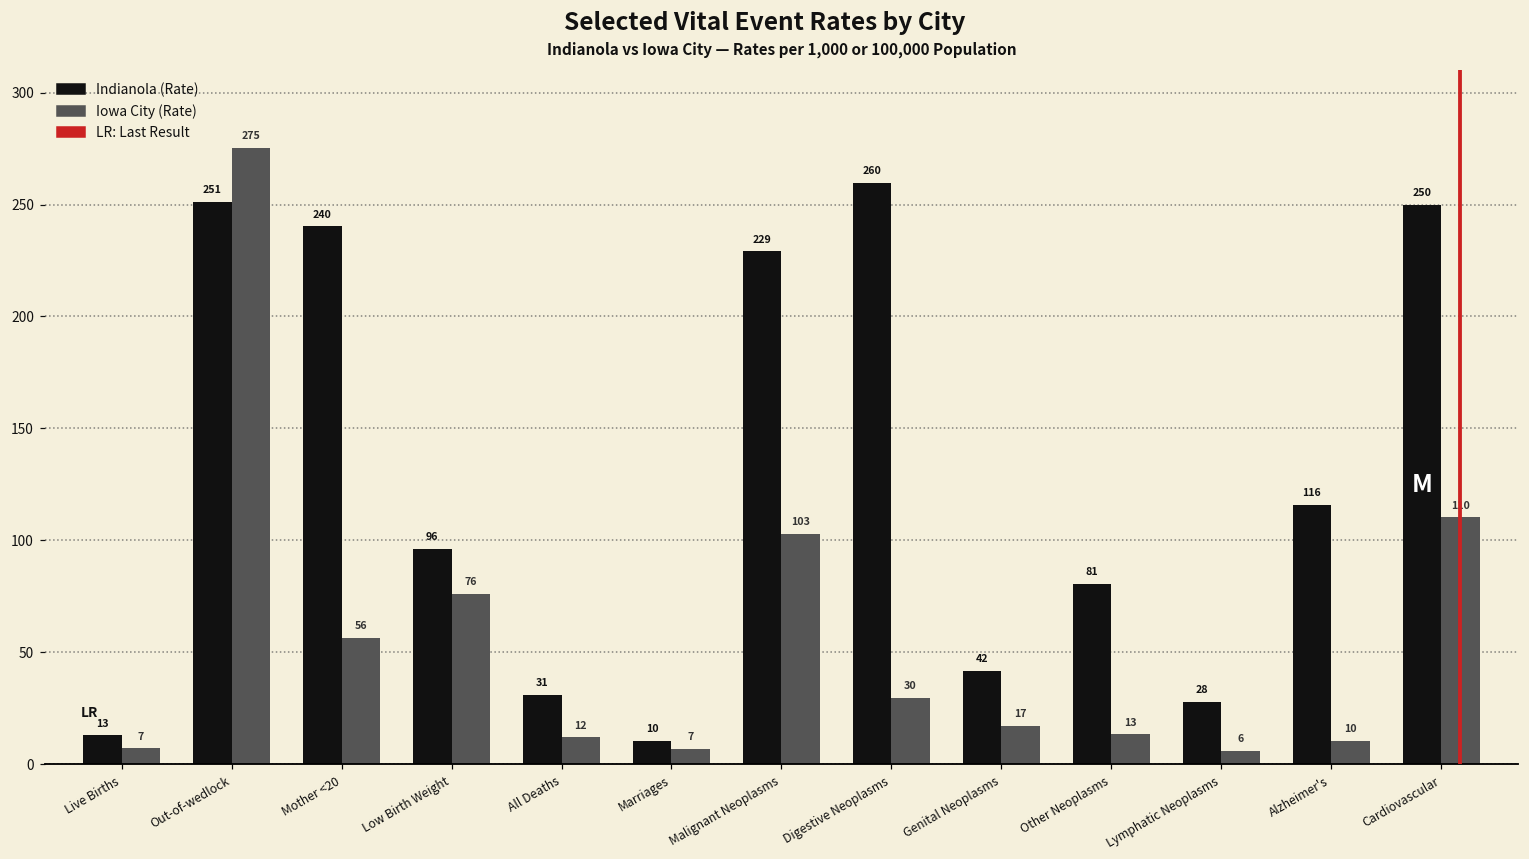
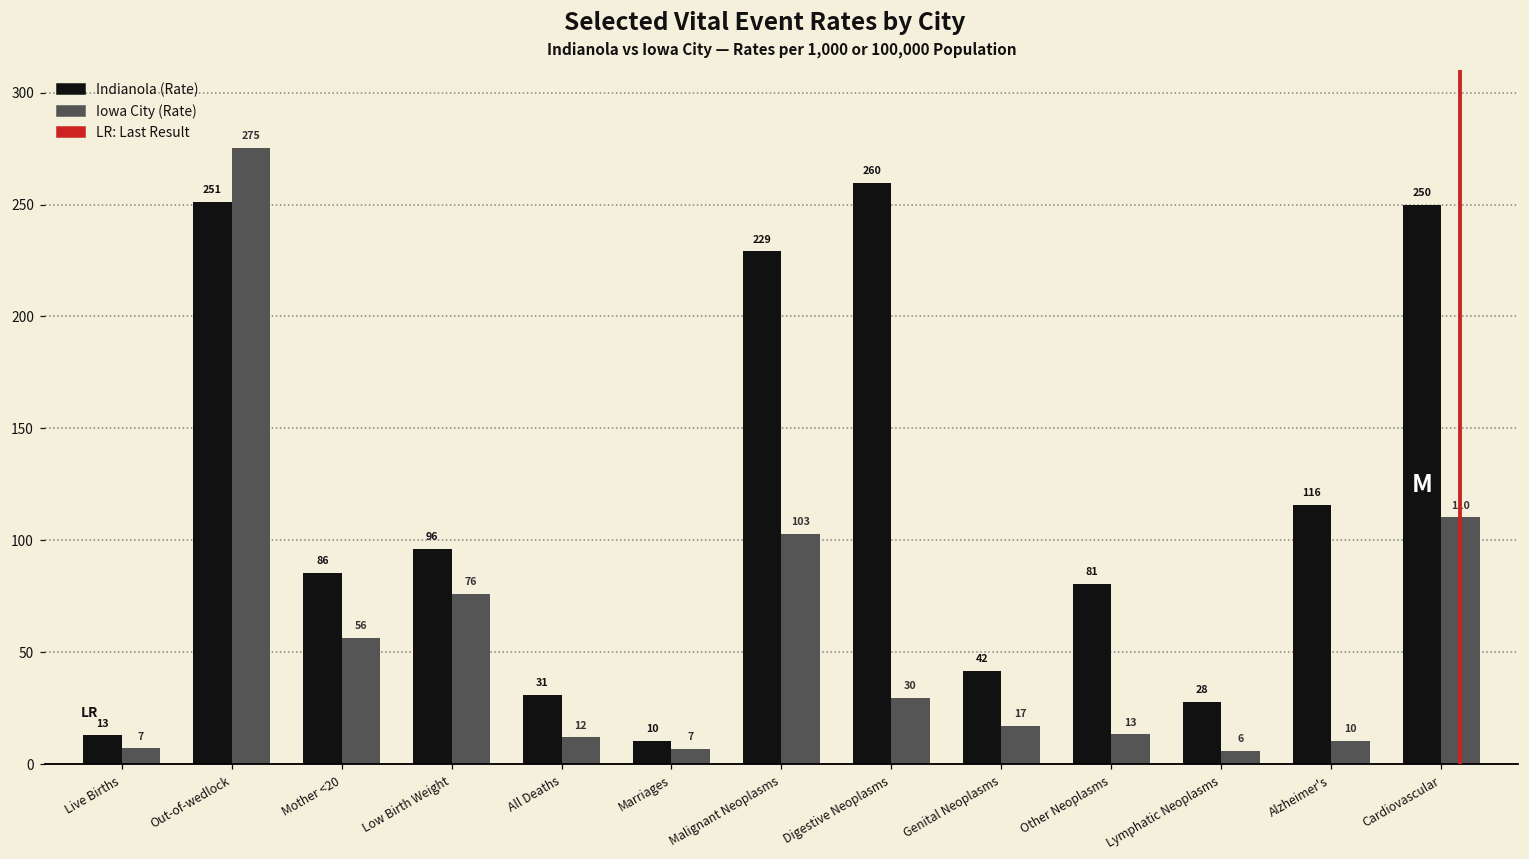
  {
    "Indianola (Rate)": {
      "Live Births": 13,
      "Out-of-wedlock": 251,
-     "Mother <20": 240,
+     "Mother <20": 86,
      "Low Birth Weight": 96,
      "All Deaths": 31,
      "Marriages": 10,
      "Malignant Neoplasms": 229,
      "Digestive Neoplasms": 260,
      "Genital Neoplasms": 42,
      "Other Neoplasms": 81,
      "Lymphatic Neoplasms": 28,
      "Alzheimer's": 116,
      "Cardiovascular": 250
    },
    "Iowa City (Rate)": {
      "Live Births": 7,
      "Out-of-wedlock": 275,
      "Mother <20": 56,
      "Low Birth Weight": 76,
      "All Deaths": 12,
      "Marriages": 7,
      "Malignant Neoplasms": 103,
      "Digestive Neoplasms": 30,
      "Genital Neoplasms": 17,
      "Other Neoplasms": 13,
      "Lymphatic Neoplasms": 6,
      "Alzheimer's": 10,
      "Cardiovascular": 110
    }
  }
